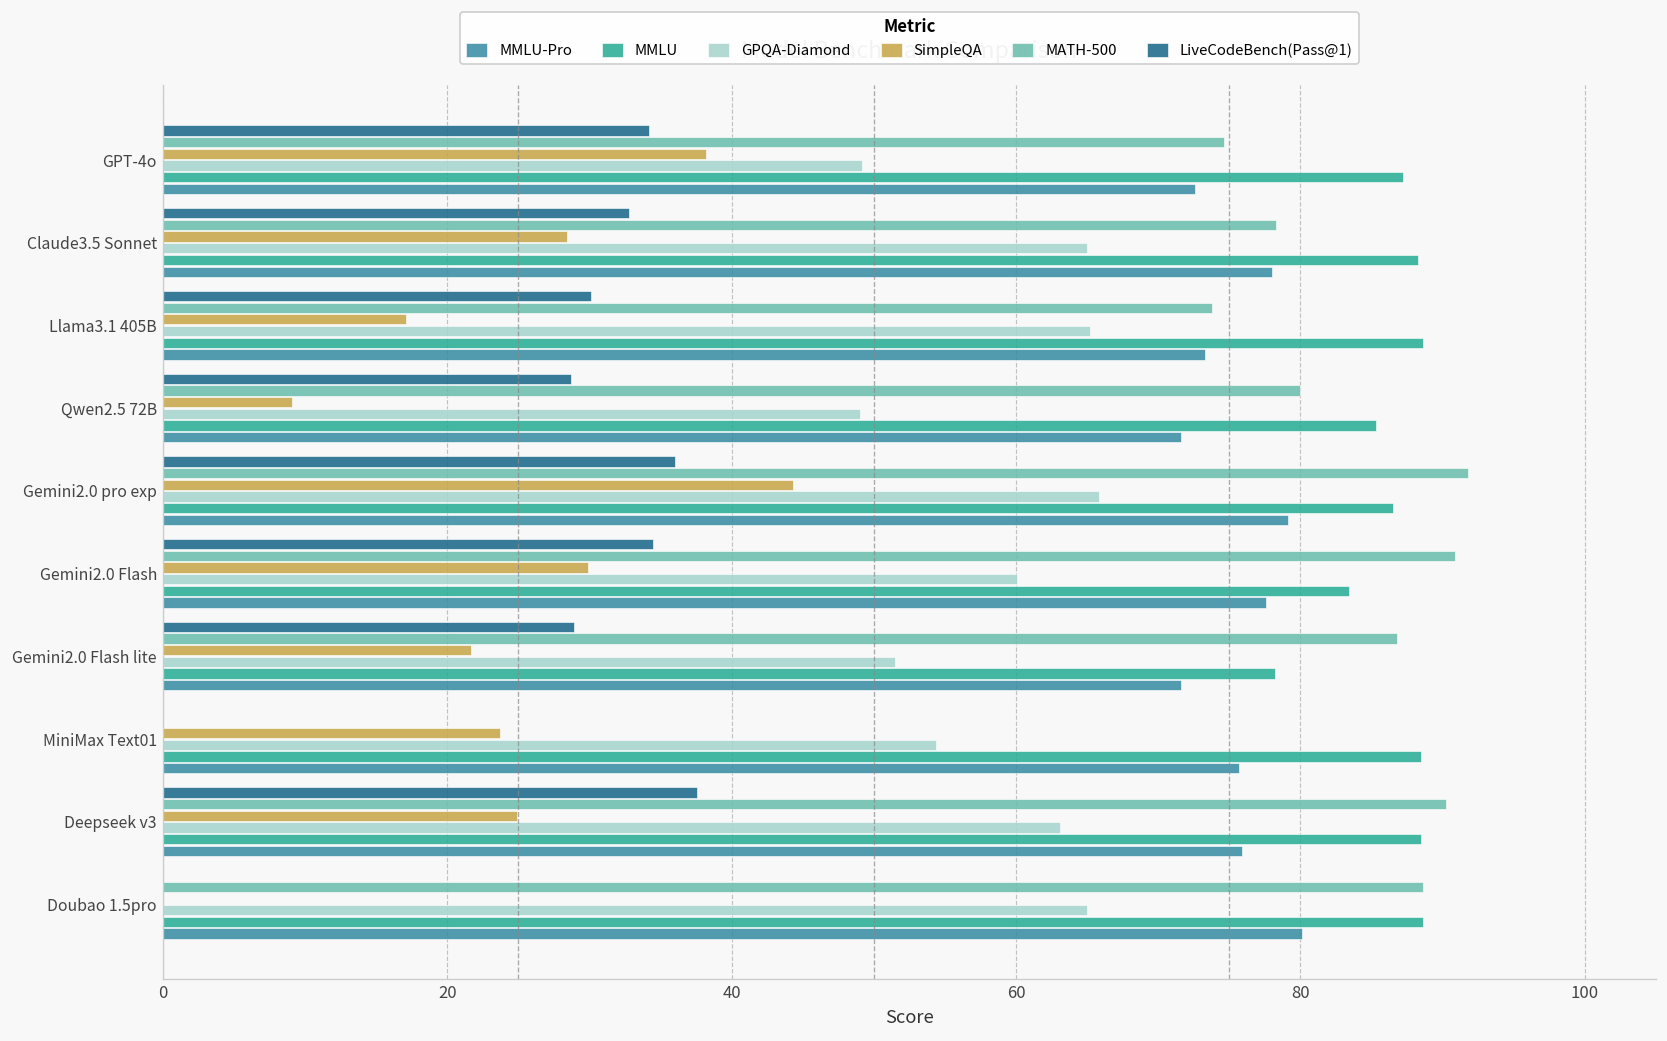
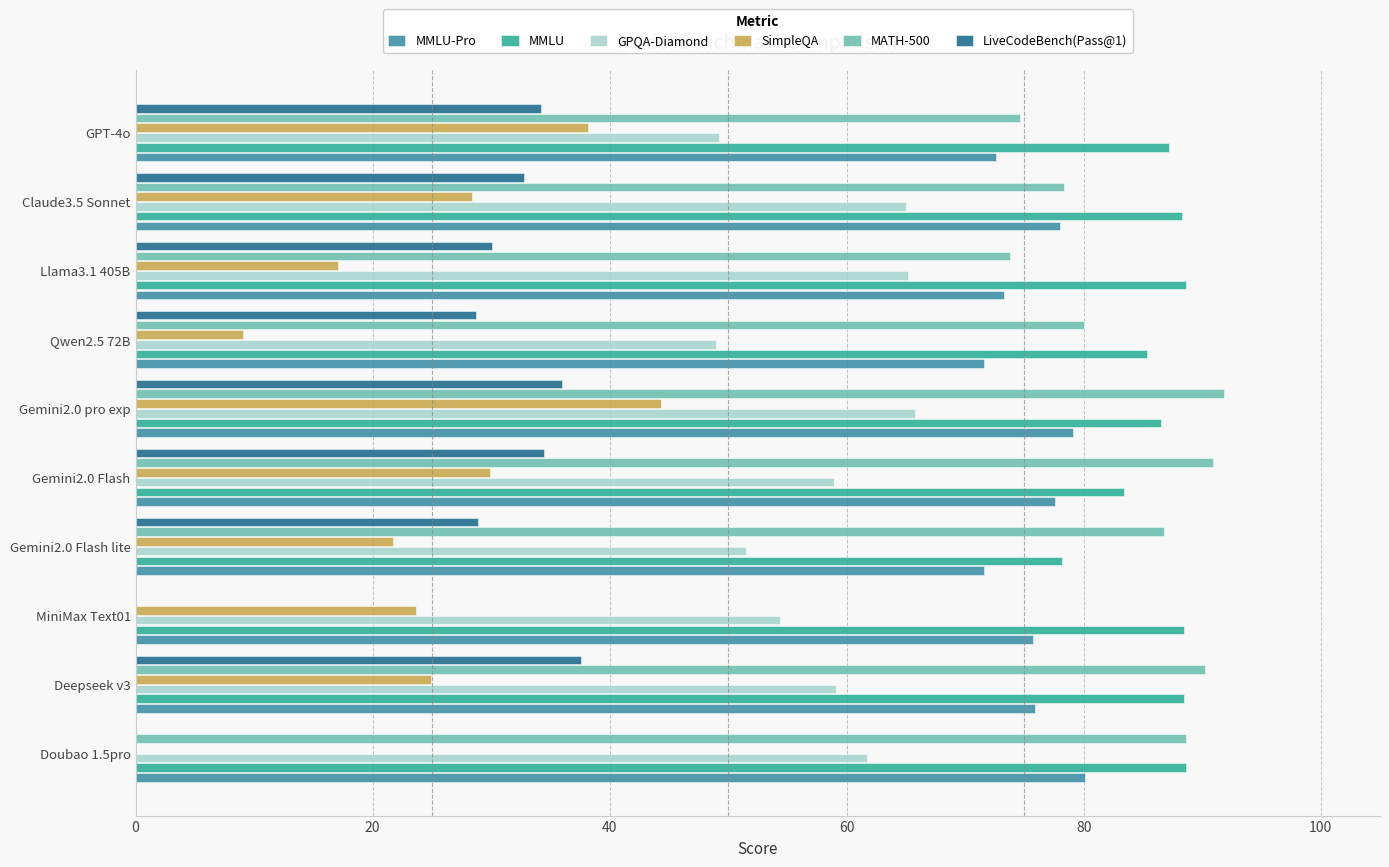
  {
    "GPQA-Diamond": {
      "GPT-4o": 49.2,
      "Claude3.5 Sonnet": 65.0,
      "Llama3.1 405B": 65.2,
      "Qwen2.5 72B": 49.0,
      "Gemini2.0 pro exp": 65.8,
-     "Gemini2.0 Flash": 60.1,
+     "Gemini2.0 Flash": 58.9,
      "Gemini2.0 Flash lite": 51.5,
      "MiniMax Text01": 54.4,
-     "Deepseek v3": 63.1,
-     "Doubao 1.5pro": 65.0
+     "Deepseek v3": 59.1,
+     "Doubao 1.5pro": 61.7
    }
  }
